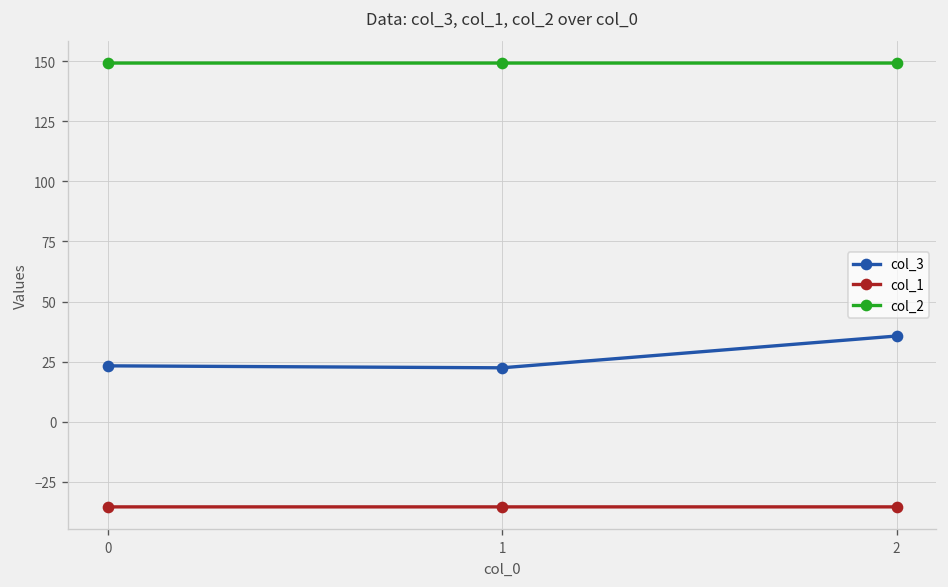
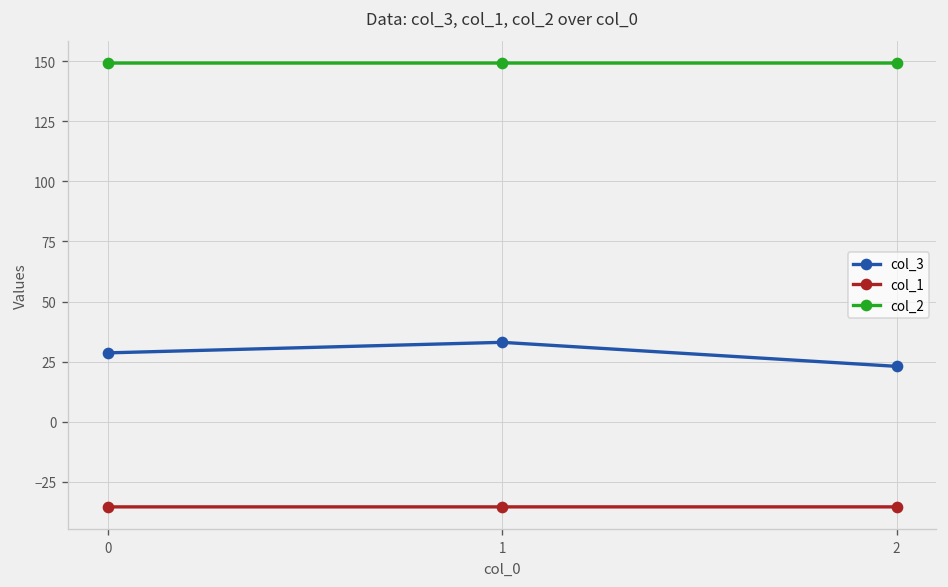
  {
    "col_3": {
-     "0": 23,
-     "1": 22,
-     "2": 36
+     "0": 29,
+     "1": 33,
+     "2": 23
    },
    "col_1": {
      "0": -35,
      "1": -35,
      "2": -35
    },
    "col_2": {
      "0": 149,
      "1": 149,
      "2": 149
    }
  }
